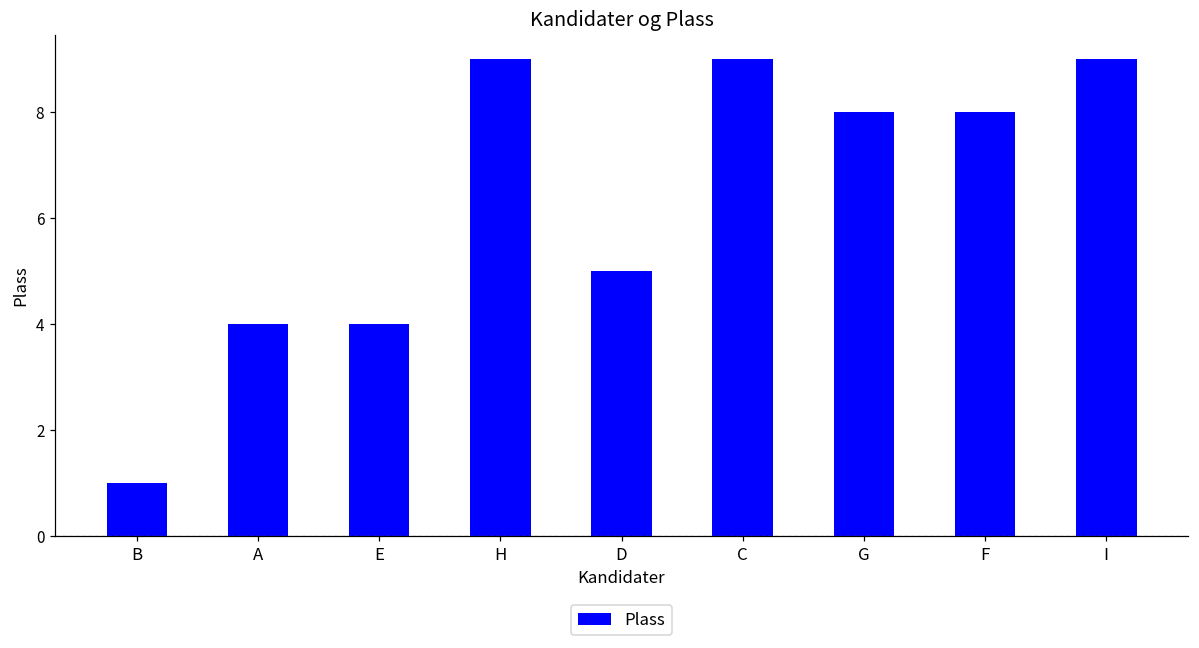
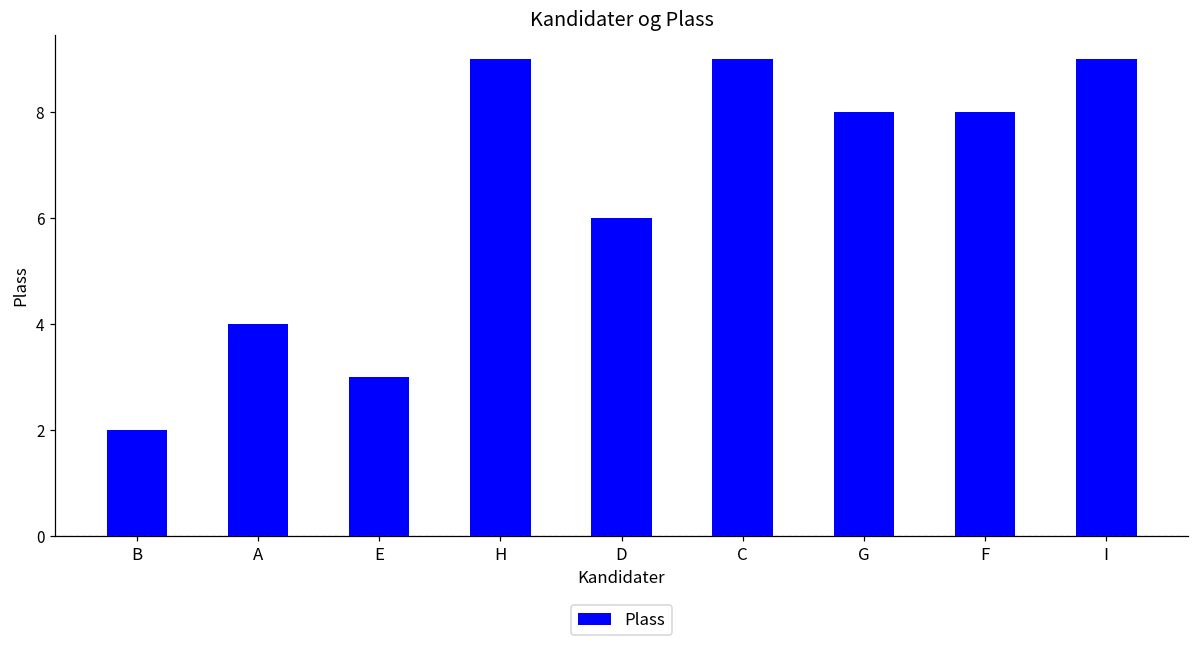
  {
-   "B": 1,
+   "B": 2,
    "A": 4,
-   "E": 4,
+   "E": 3,
    "H": 9,
-   "D": 5,
+   "D": 6,
    "C": 9,
    "G": 8,
    "F": 8,
    "I": 9
  }
